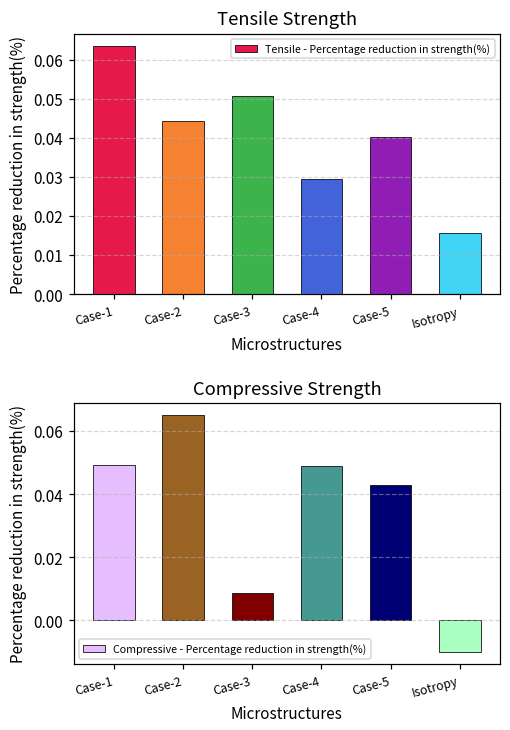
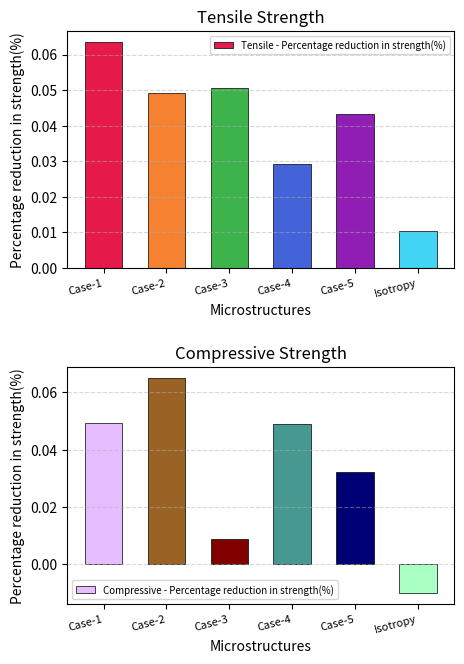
  {
    "Tensile Strength": {
      "Case-1": 0.063,
-     "Case-2": 0.044,
+     "Case-2": 0.049,
      "Case-3": 0.051,
      "Case-4": 0.029,
-     "Case-5": 0.040,
-     "Isotropy": 0.016
+     "Case-5": 0.043,
+     "Isotropy": 0.010
    },
    "Compressive Strength": {
      "Case-1": 0.049,
      "Case-2": 0.065,
      "Case-3": 0.009,
      "Case-4": 0.049,
-     "Case-5": 0.043,
+     "Case-5": 0.032,
      "Isotropy": -0.010
    }
  }
